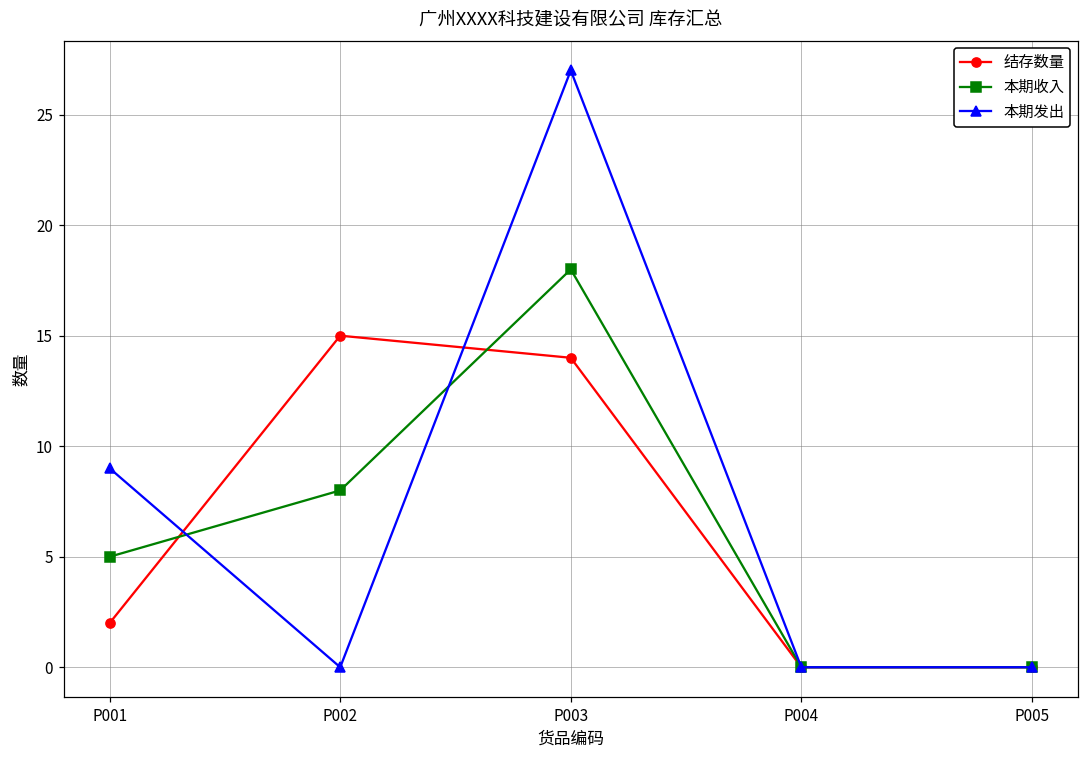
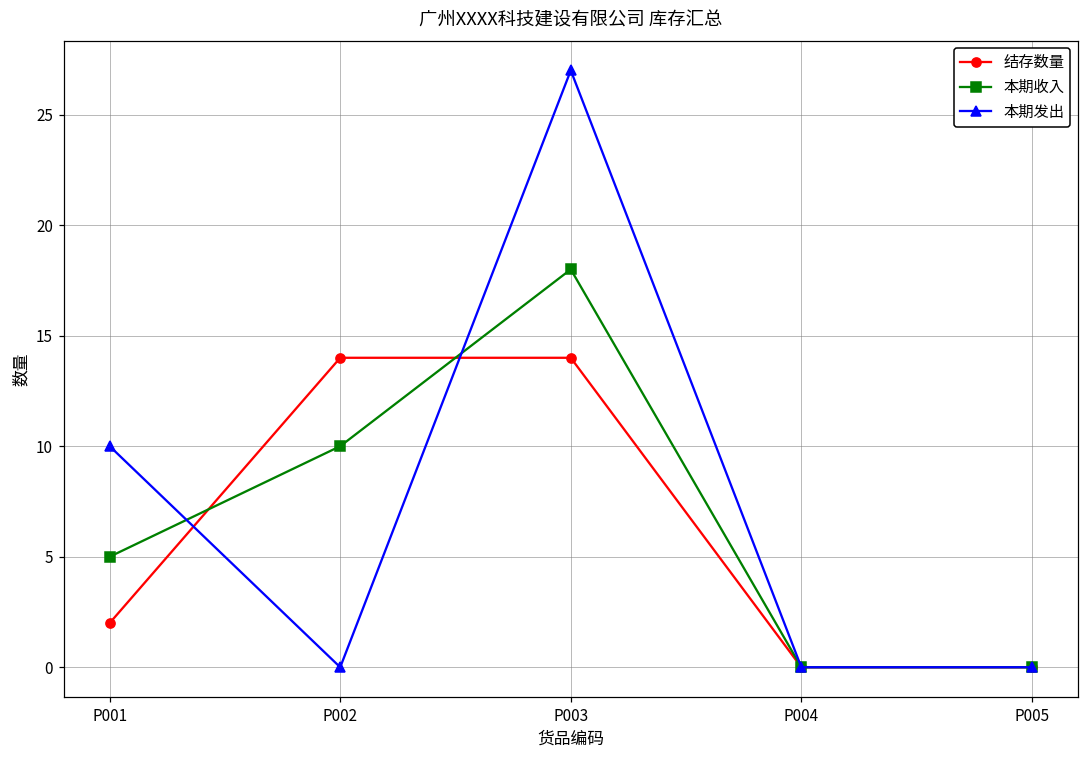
  {
    "结存数量": {
      "P001": 2,
-     "P002": 15,
+     "P002": 14,
      "P003": 14
    },
    "本期收入": {
      "P001": 5,
-     "P002": 8,
+     "P002": 10,
      "P003": 18
    },
    "本期发出": {
-     "P001": 9,
+     "P001": 10,
      "P002": 0,
      "P003": 27
    }
  }
